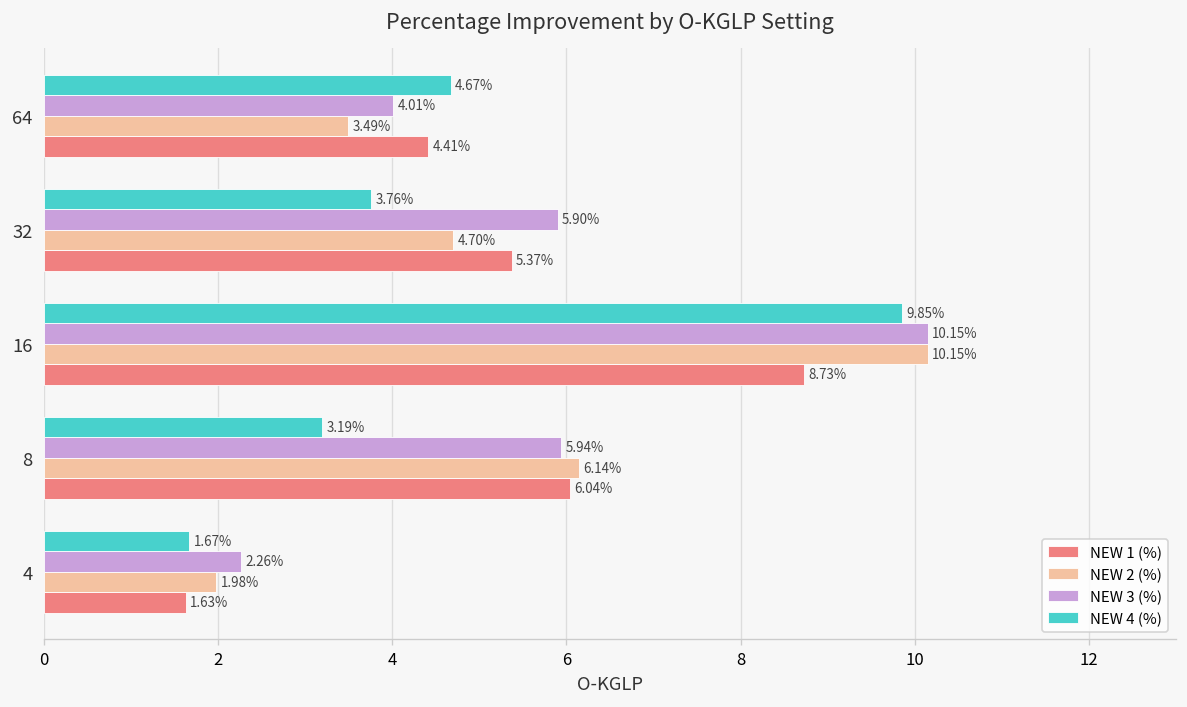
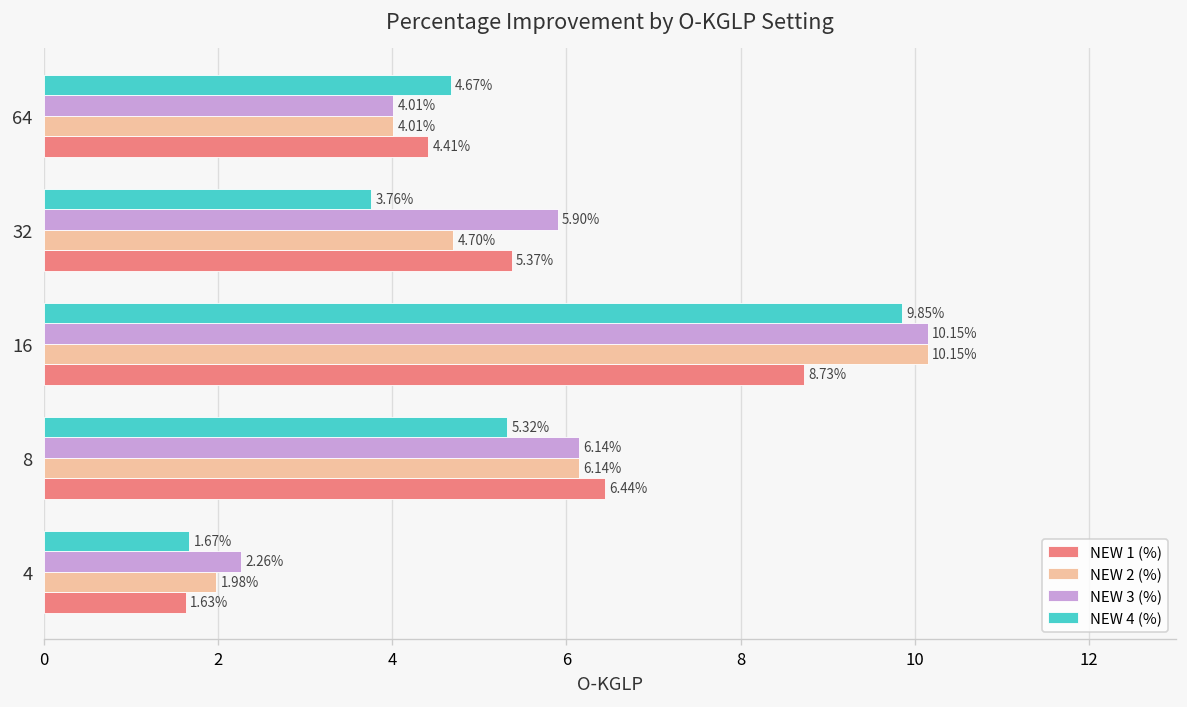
  {
    "NEW 1 (%)": {
      "64": "4.41%",
      "32": "5.37%",
      "16": "8.73%",
-     "8": "6.04%",
+     "8": "6.44%",
      "4": "1.63%"
    },
    "NEW 2 (%)": {
-     "64": "3.49%",
+     "64": "4.01%",
      "32": "4.70%",
      "16": "10.15%",
      "8": "6.14%",
      "4": "1.98%"
    },
    "NEW 3 (%)": {
      "64": "4.01%",
      "32": "5.90%",
      "16": "10.15%",
-     "8": "5.94%",
+     "8": "6.14%",
      "4": "2.26%"
    },
    "NEW 4 (%)": {
      "64": "4.67%",
      "32": "3.76%",
      "16": "9.85%",
-     "8": "3.19%",
+     "8": "5.32%",
      "4": "1.67%"
    }
  }
